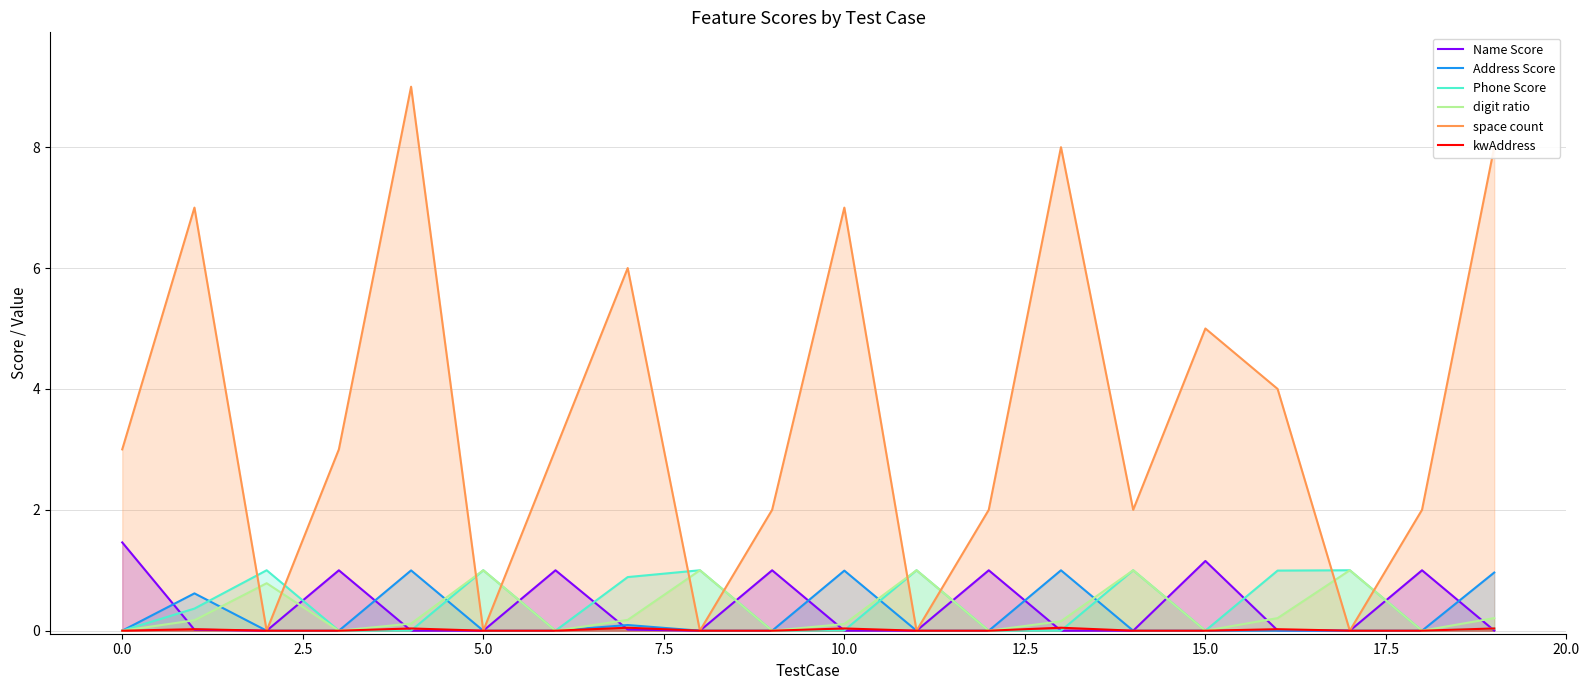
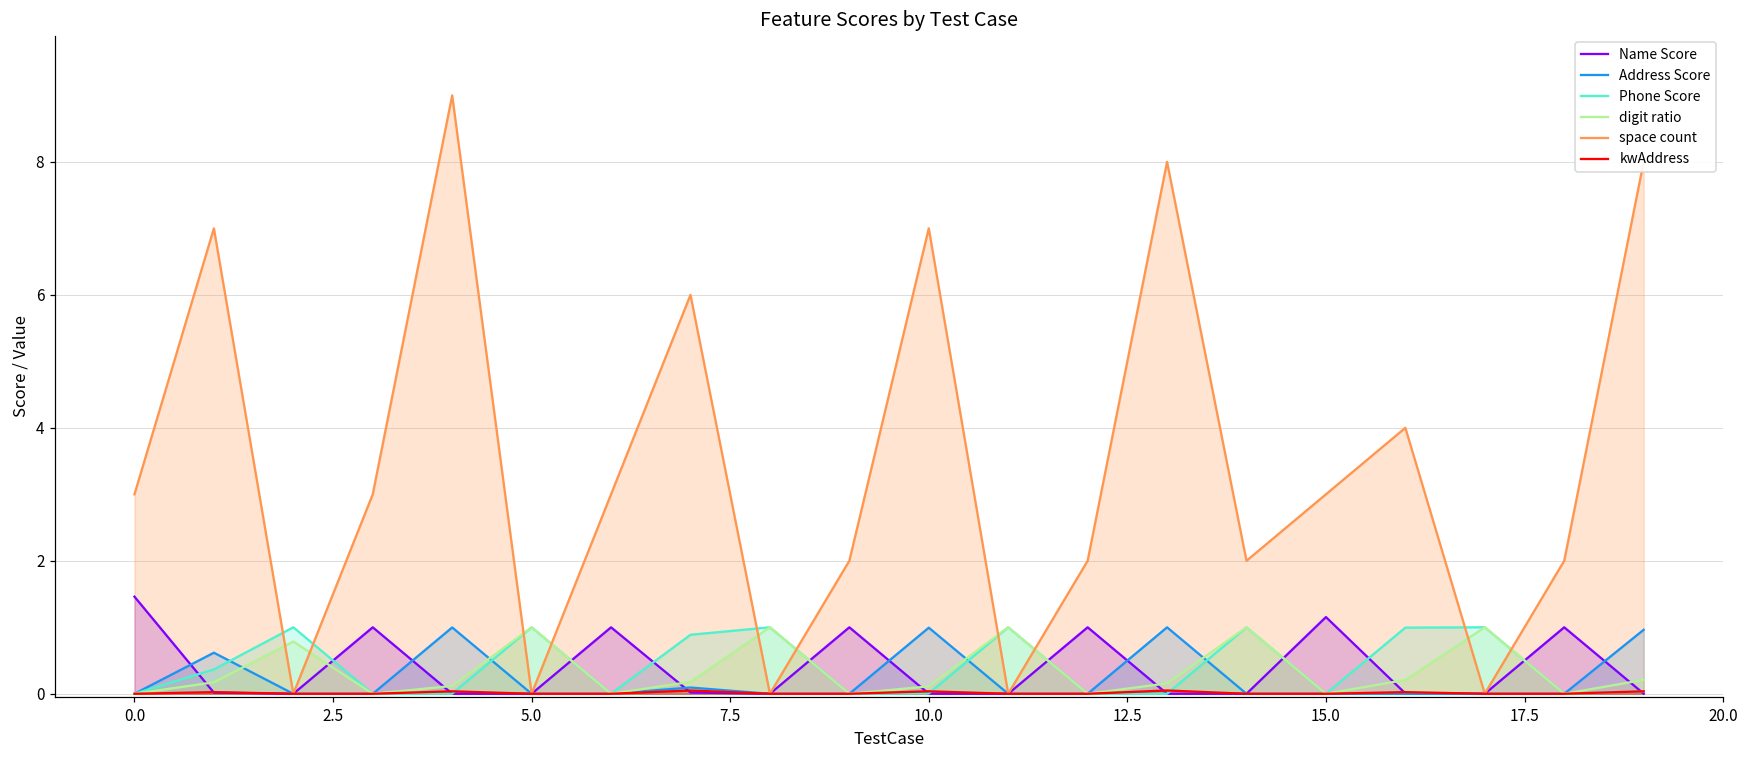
  {
    "Name Score": {
      "0.0": 1.5,
      "15.0": 1.2
    },
    "Address Score": {
      "10.0": 1
    },
    "digit ratio": {
      "10.0": 0.1
    },
    "space count": {
      "0.0": 3,
      "10.0": 7,
-     "15.0": 5
+     "15.0": 3
    }
  }
